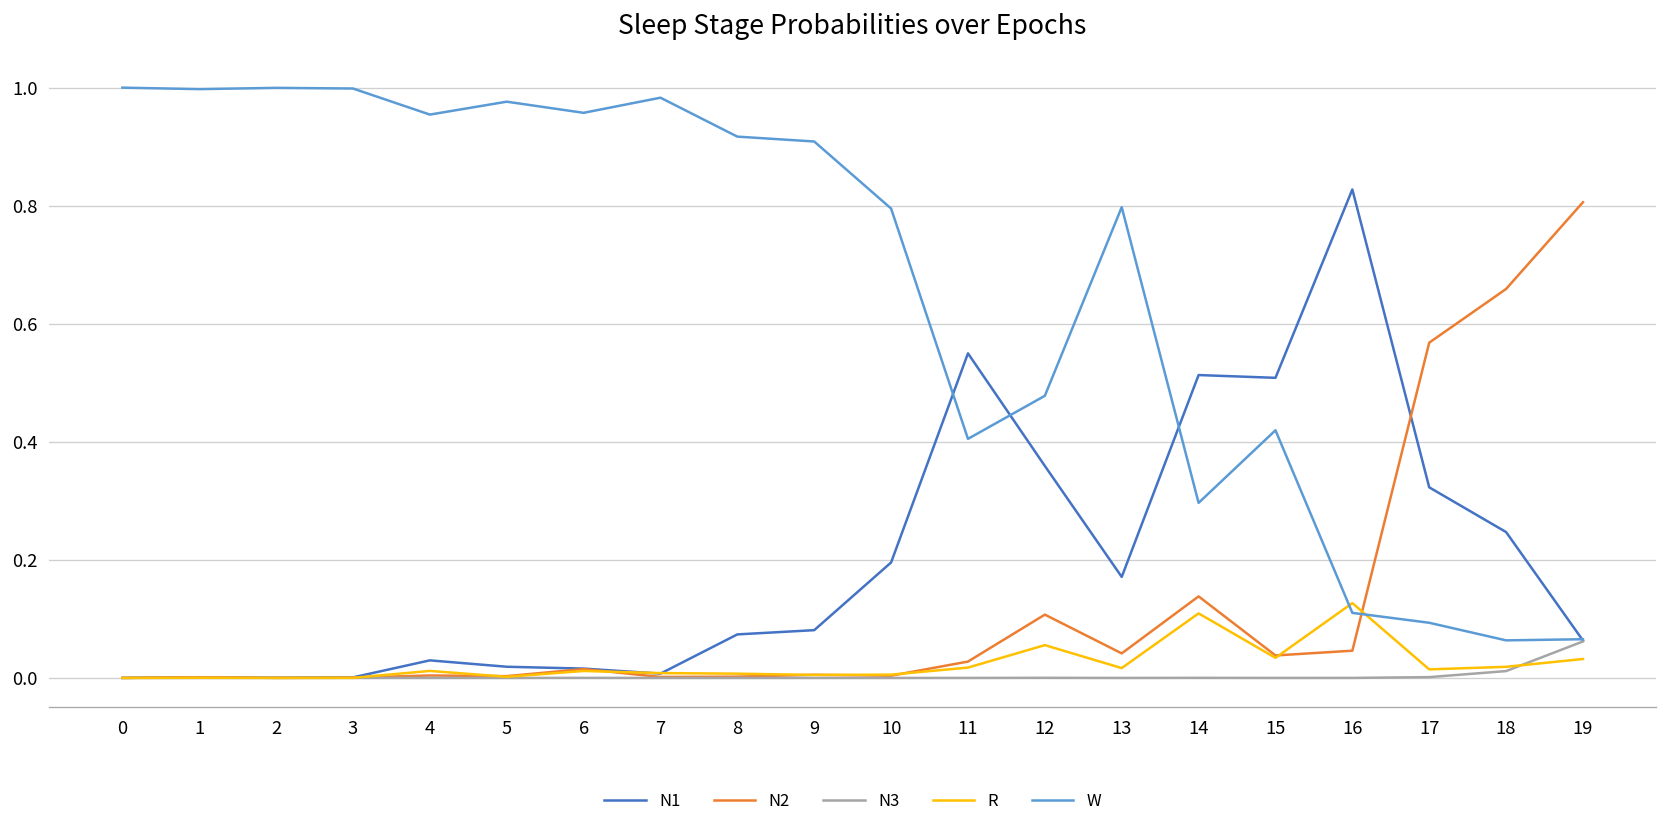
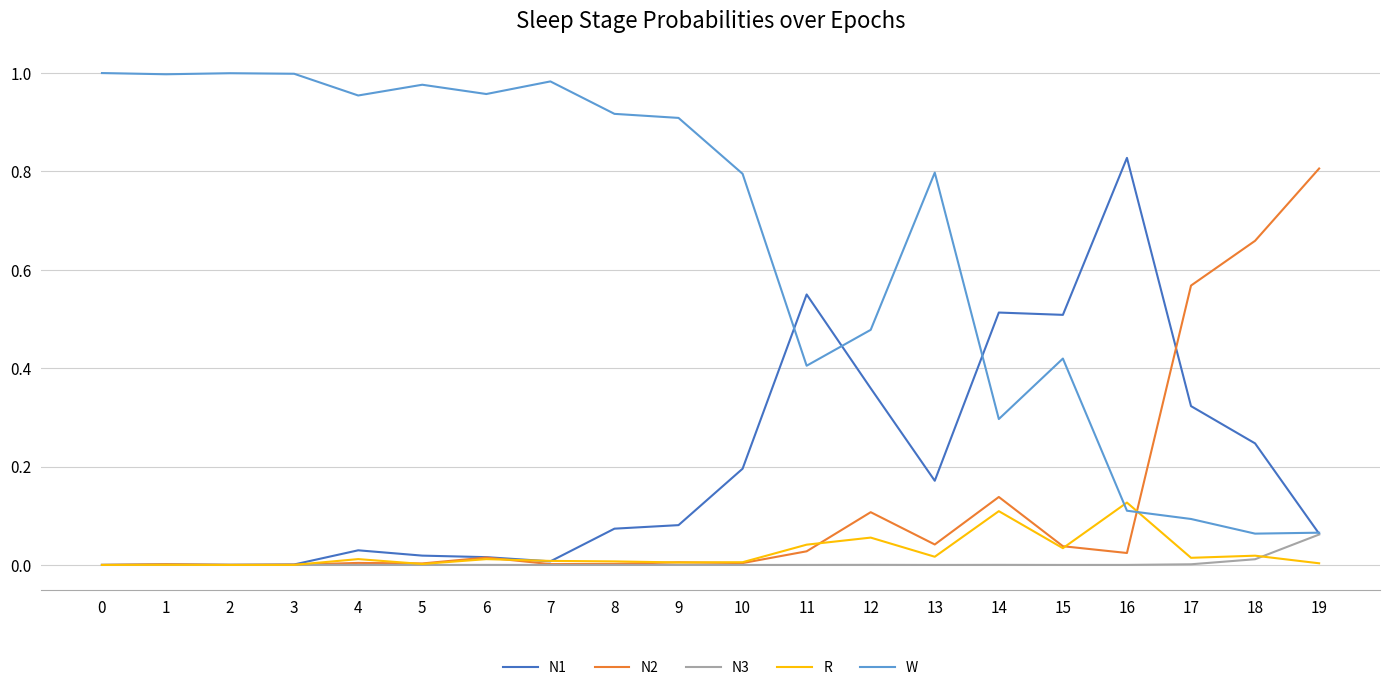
  {
    "N2": {
      "11": 0.03,
      "12": 0.11,
      "13": 0.04,
      "14": 0.14,
-     "16": 0.05,
+     "16": 0.02,
      "17": 0.57,
      "18": 0.66,
      "19": 0.81
    },
    "N3": {
      "6": 0.00,
      "11": 0.00,
      "12": 0.00,
      "13": 0.00,
      "14": 0.00,
      "15": 0.00,
      "16": 0.00,
      "17": 0.00,
      "18": 0.01
    },
    "R": {
      "4": 0.01,
-     "11": 0.02,
+     "11": 0.04,
      "12": 0.06,
      "13": 0.02,
      "14": 0.11,
      "16": 0.13,
      "17": 0.01,
      "18": 0.02,
-     "19": 0.03
+     "19": 0.00
    }
  }
